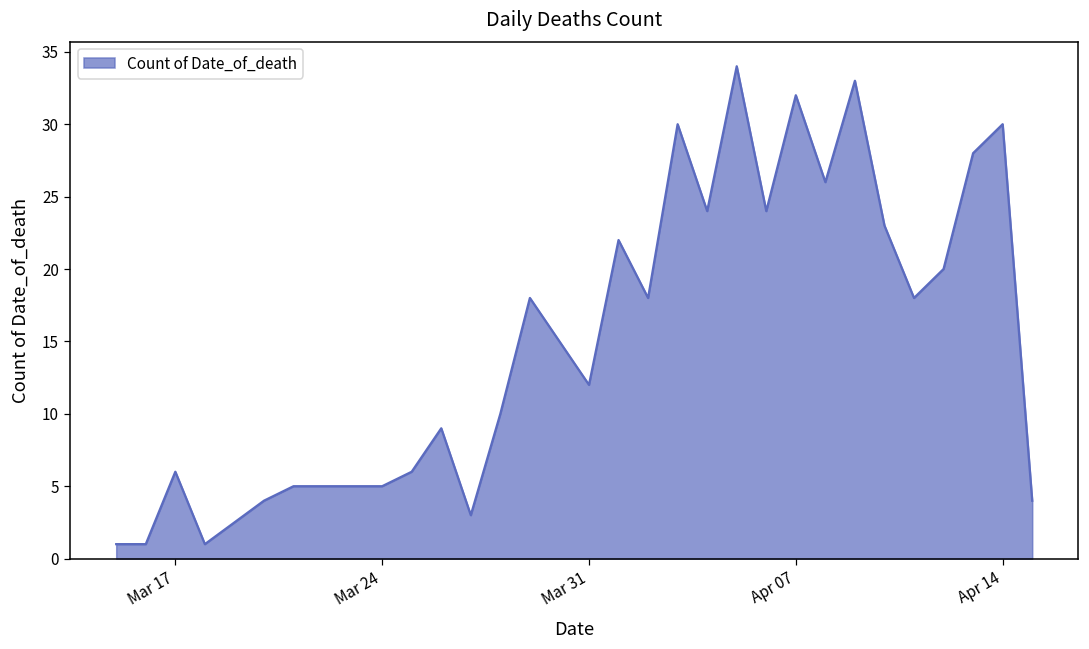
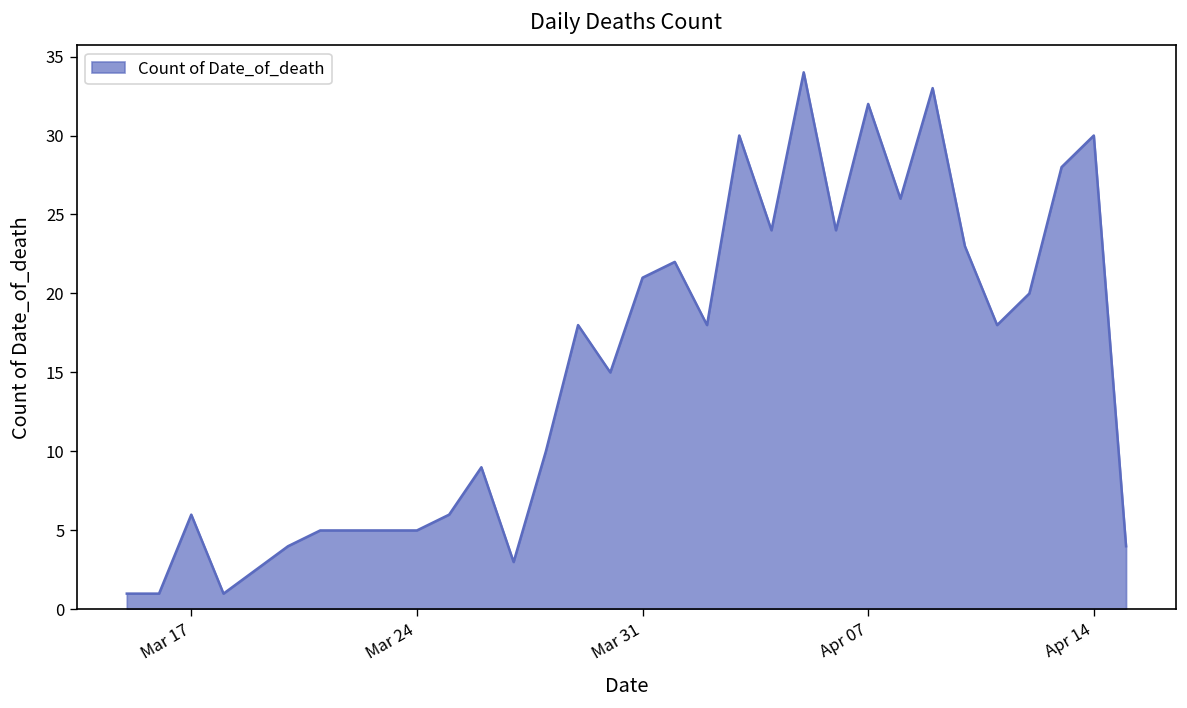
  {
    "Mar 17": 6,
    "Mar 24": 5,
-   "Mar 31": 12,
+   "Mar 31": 21,
    "Apr 07": 32,
    "Apr 14": 30
  }
